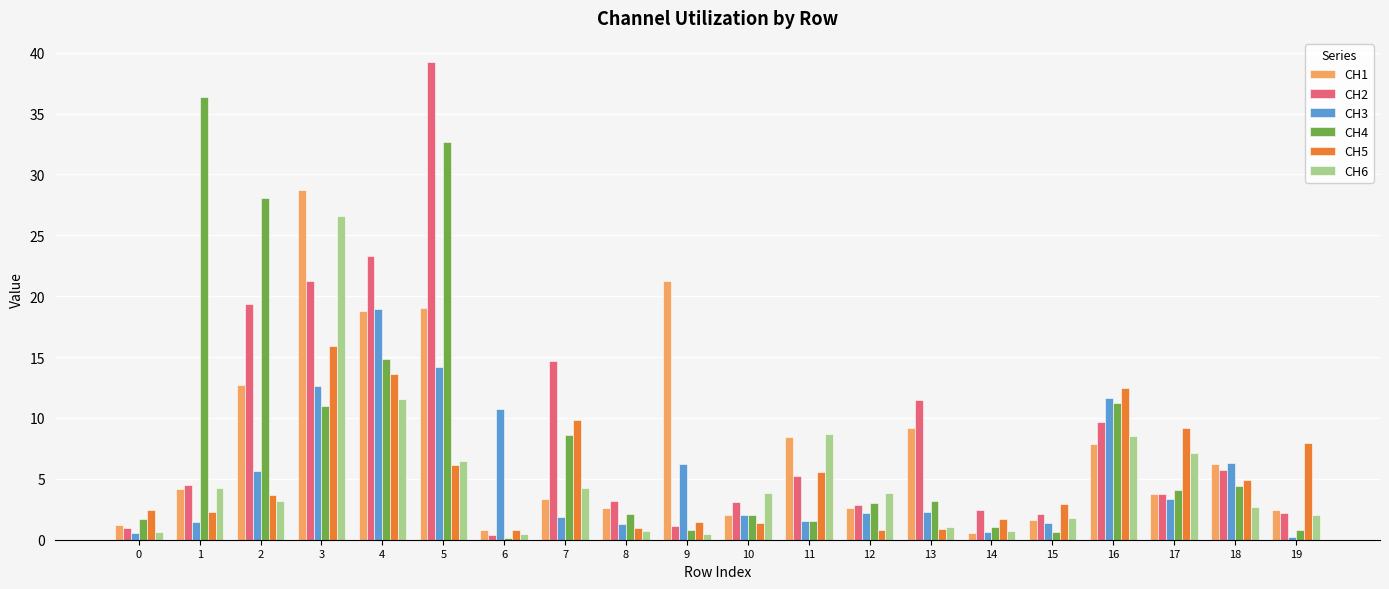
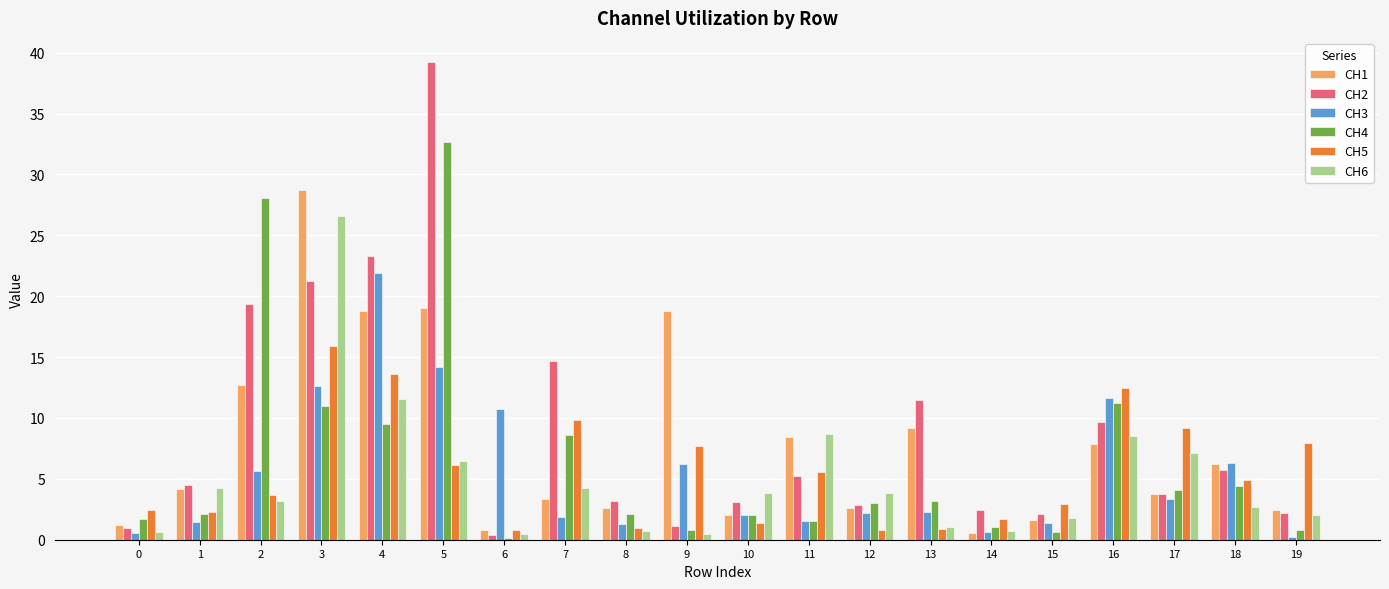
  {
    "CH1": {
      "0": 1.2,
      "1": 4.2,
      "2": 12.7,
      "3": 28.8,
      "4": 18.8,
      "5": 19.1,
      "6": 0.8,
      "7": 3.4,
      "8": 2.6,
-     "9": 21.3,
+     "9": 18.8,
      "10": 2.1,
      "11": 8.5,
      "12": 2.6,
      "13": 9.1,
      "14": 0.6,
      "15": 1.6,
      "16": 7.9,
      "17": 3.7,
      "18": 6.2,
      "19": 2.5
    },
    "CH2": {
      "0": 0.9,
      "1": 4.5,
      "2": 19.4,
      "3": 21.2,
      "4": 23.3,
      "5": 39.3,
      "6": 0.3,
      "7": 14.7,
      "8": 3.2,
      "9": 1.1,
      "10": 3.1,
      "11": 5.2,
      "12": 2.9,
      "13": 11.5,
      "14": 2.5,
      "15": 2.1,
      "16": 9.7,
      "17": 3.7,
      "18": 5.7,
      "19": 2.2
    },
    "CH3": {
      "0": 0.6,
      "1": 1.5,
      "2": 5.6,
      "3": 12.6,
-     "4": 19.0,
+     "4": 21.9,
      "5": 14.2,
      "6": 10.7,
      "7": 1.9,
      "8": 1.3,
      "9": 6.2,
      "10": 2.0,
      "11": 1.5,
      "12": 2.2,
      "13": 2.2,
      "14": 0.7,
      "15": 1.4,
      "16": 11.6,
      "17": 3.4,
      "18": 6.3,
      "19": 0.3
    },
    "CH4": {
      "0": 1.7,
-     "1": 36.3,
+     "1": 2.2,
      "2": 28.1,
      "3": 11.0,
-     "4": 14.9,
+     "4": 9.5,
      "5": 32.7,
      "7": 8.6,
      "8": 2.1,
      "9": 0.8,
      "10": 2.1,
      "11": 1.6,
      "12": 3.0,
      "13": 3.2,
      "14": 1.1,
      "15": 0.7,
      "16": 11.3,
      "17": 4.1,
      "18": 4.4,
      "19": 0.8
    },
    "CH5": {
      "0": 2.4,
      "1": 2.3,
      "2": 3.7,
      "3": 15.9,
      "4": 13.6,
      "5": 6.1,
      "6": 0.8,
      "7": 9.8,
      "8": 1.0,
-     "9": 1.4,
+     "9": 7.7,
      "10": 1.4,
      "11": 5.6,
      "12": 0.8,
      "13": 0.9,
      "14": 1.7,
      "15": 2.9,
      "16": 12.5,
      "17": 9.2,
      "18": 4.9,
      "19": 8.0
    },
    "CH6": {
      "0": 0.6,
      "1": 4.2,
      "2": 3.2,
      "3": 26.6,
      "4": 11.6,
      "5": 6.5,
      "6": 0.5,
      "7": 4.3,
      "8": 0.8,
      "9": 0.5,
      "10": 3.8,
      "11": 8.7,
      "12": 3.8,
      "13": 1.0,
      "14": 0.7,
      "15": 1.8,
      "16": 8.5,
      "17": 7.1,
      "18": 2.7,
      "19": 2.1
    }
  }
